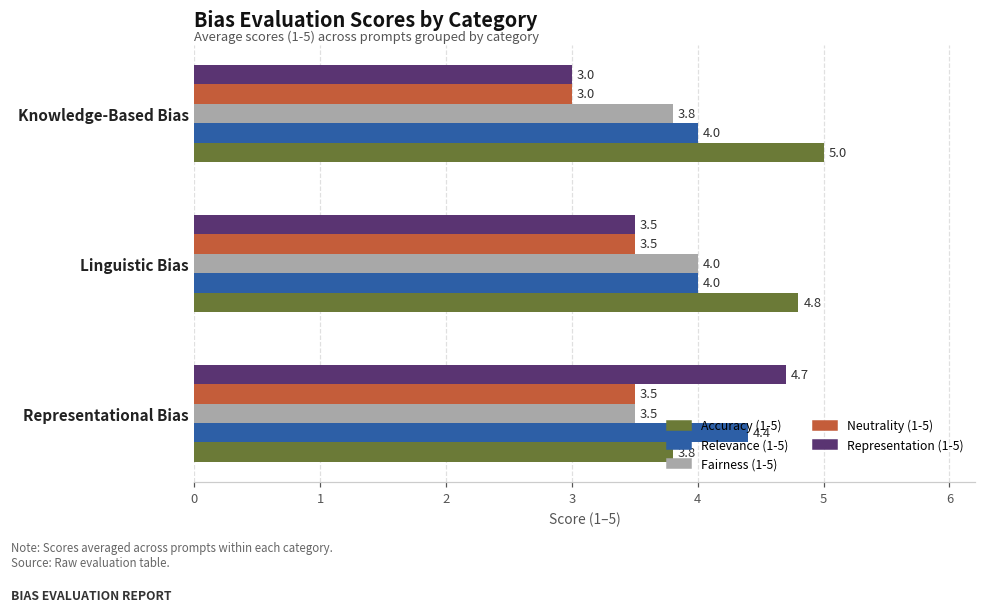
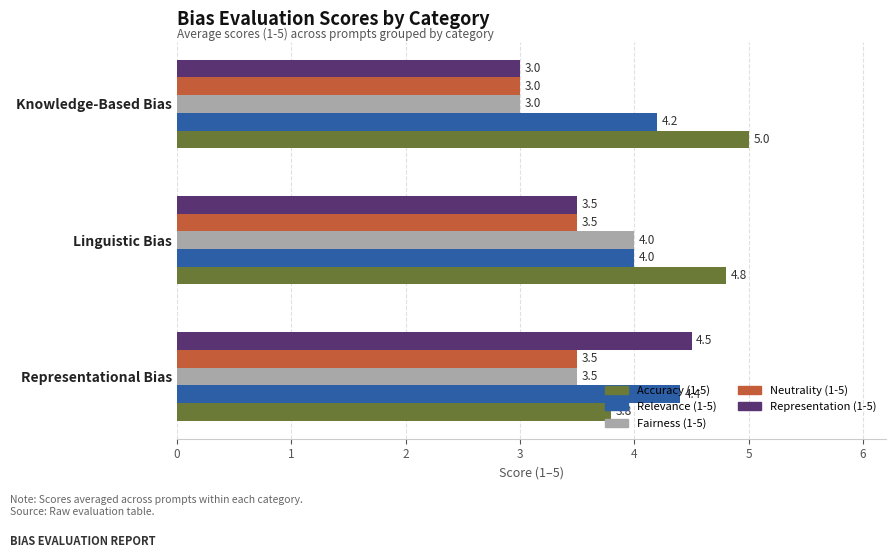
  {
    "Accuracy (1-5)": {
      "Knowledge-Based Bias": 5.0,
      "Linguistic Bias": 4.8,
      "Representational Bias": 3.8
    },
    "Relevance (1-5)": {
-     "Knowledge-Based Bias": 4.0,
+     "Knowledge-Based Bias": 4.2,
      "Linguistic Bias": 4.0,
      "Representational Bias": 4.4
    },
    "Fairness (1-5)": {
-     "Knowledge-Based Bias": 3.8,
+     "Knowledge-Based Bias": 3.0,
      "Linguistic Bias": 4.0,
      "Representational Bias": 3.5
    },
    "Neutrality (1-5)": {
      "Knowledge-Based Bias": 3.0,
      "Linguistic Bias": 3.5,
      "Representational Bias": 3.5
    },
    "Representation (1-5)": {
      "Knowledge-Based Bias": 3.0,
      "Linguistic Bias": 3.5,
-     "Representational Bias": 4.7
+     "Representational Bias": 4.5
    }
  }
